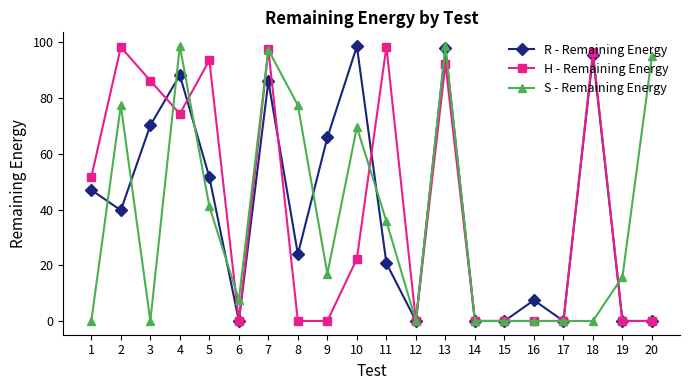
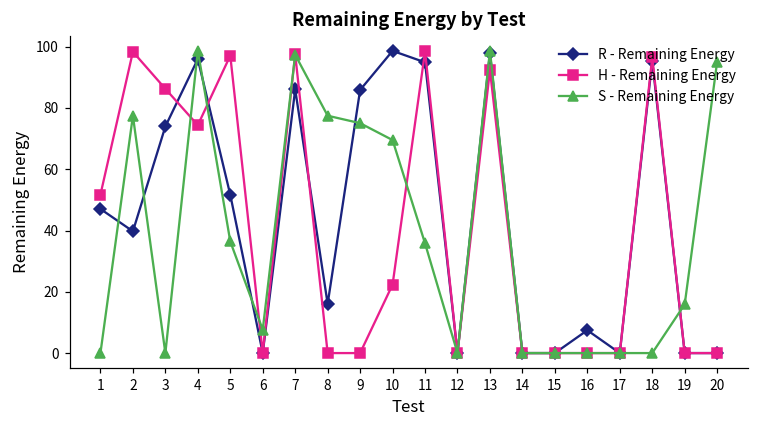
  {
    "R - Remaining Energy": {
      "1": 47,
      "2": 40,
-     "3": 70,
-     "4": 88,
+     "3": 74,
+     "4": 96,
      "5": 52,
      "7": 86,
-     "8": 24,
-     "9": 66,
+     "8": 16,
+     "9": 86,
      "10": 99,
-     "11": 21,
+     "11": 95,
      "16": 7,
      "18": 95
    },
    "H - Remaining Energy": {
      "1": 52,
      "2": 98,
      "3": 86,
      "4": 74,
-     "5": 94,
+     "5": 97,
      "8": 0,
      "9": 0,
      "10": 22,
      "11": 98,
      "13": 92,
      "18": 97
    },
    "S - Remaining Energy": {
      "1": 0,
      "2": 77,
      "3": 0,
      "4": 99,
-     "5": 41,
+     "5": 36,
      "6": 8,
      "8": 77,
-     "9": 17,
+     "9": 75,
      "10": 70,
      "11": 36,
      "18": 0,
      "19": 16,
      "20": 95
    }
  }
